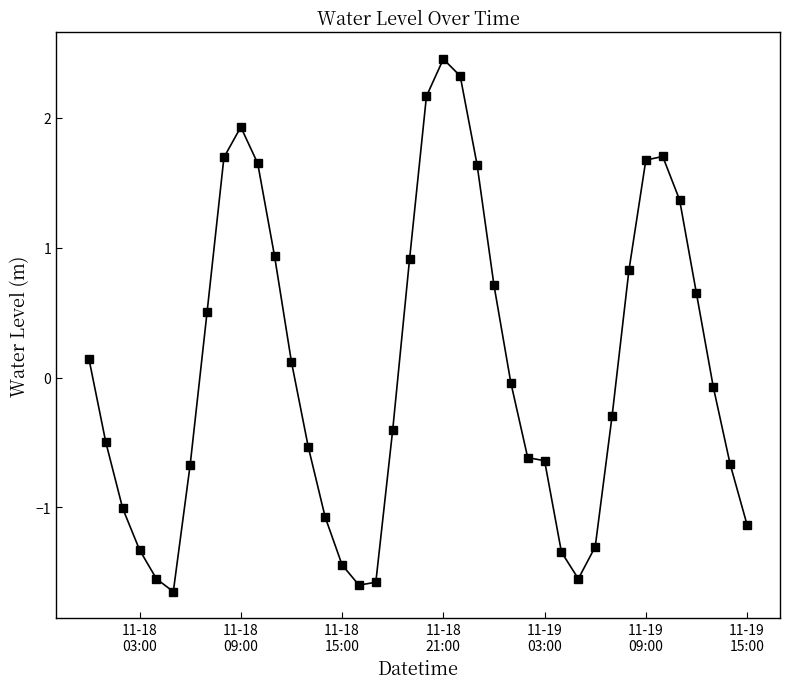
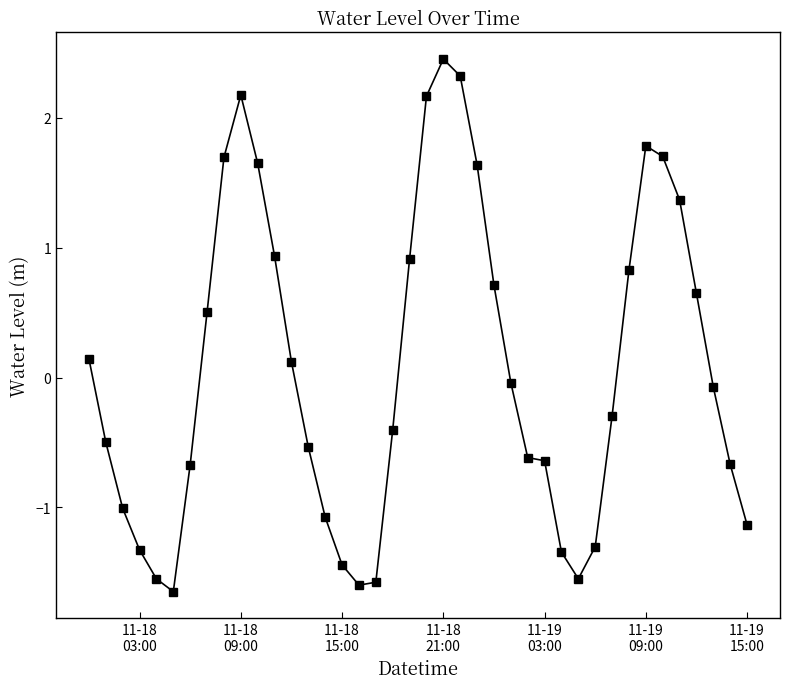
  {
    "11-18 03:00": -1.33,
-   "11-18 09:00": 1.93,
+   "11-18 09:00": 2.17,
    "11-18 15:00": -1.44,
    "11-18 21:00": 2.45,
    "11-19 03:00": -0.64,
-   "11-19 09:00": 1.67,
+   "11-19 09:00": 1.78,
    "11-19 15:00": -1.13
  }
